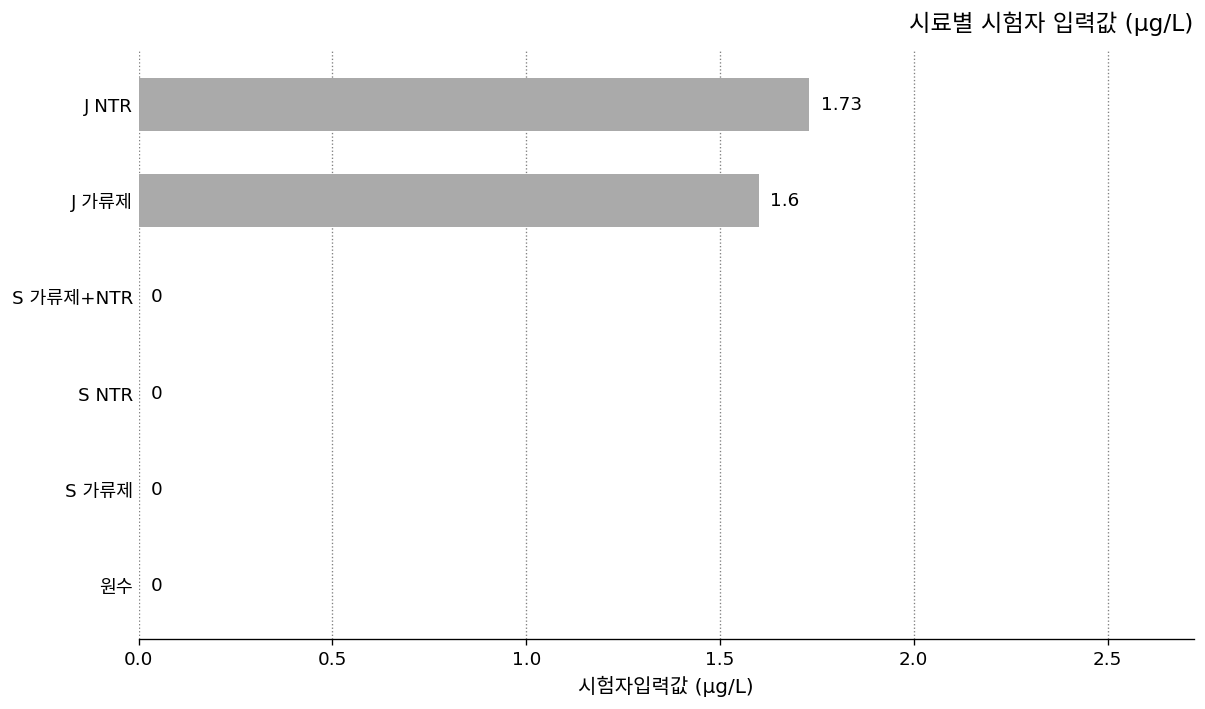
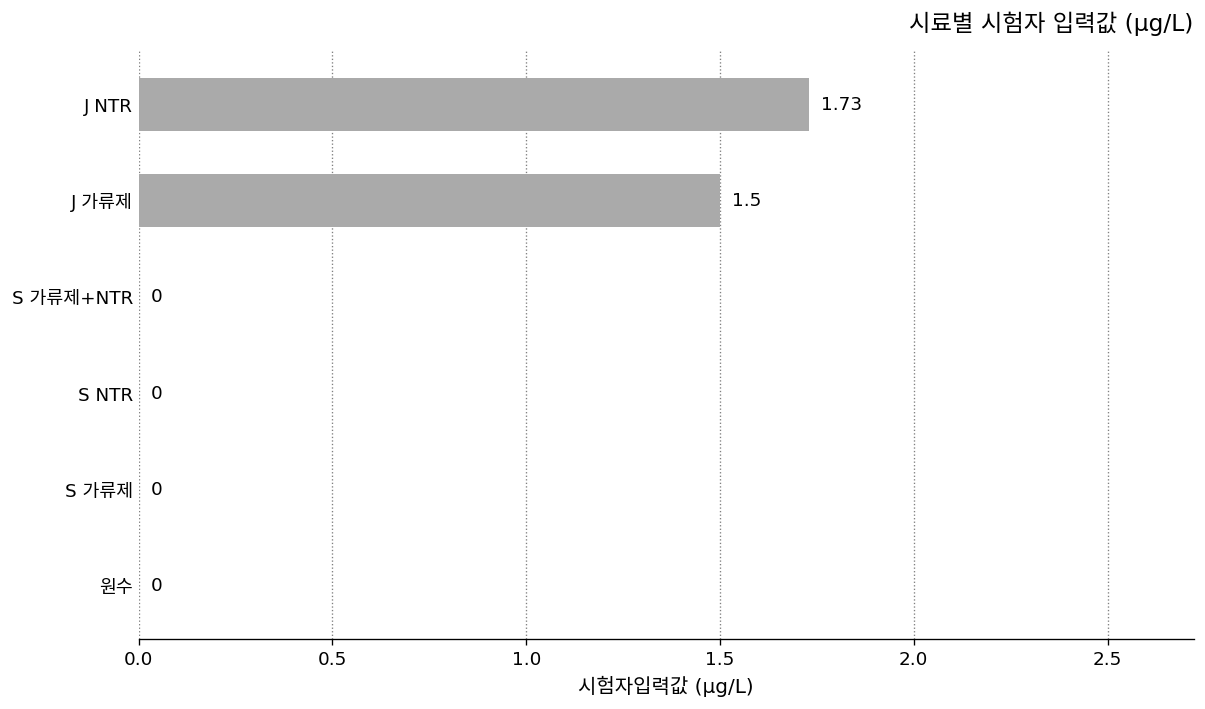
  {
    "J NTR": 1.73,
-   "J 가류제": 1.6,
+   "J 가류제": 1.5,
    "S 가류제+NTR": 0,
    "S NTR": 0,
    "S 가류제": 0,
    "원수": 0
  }
